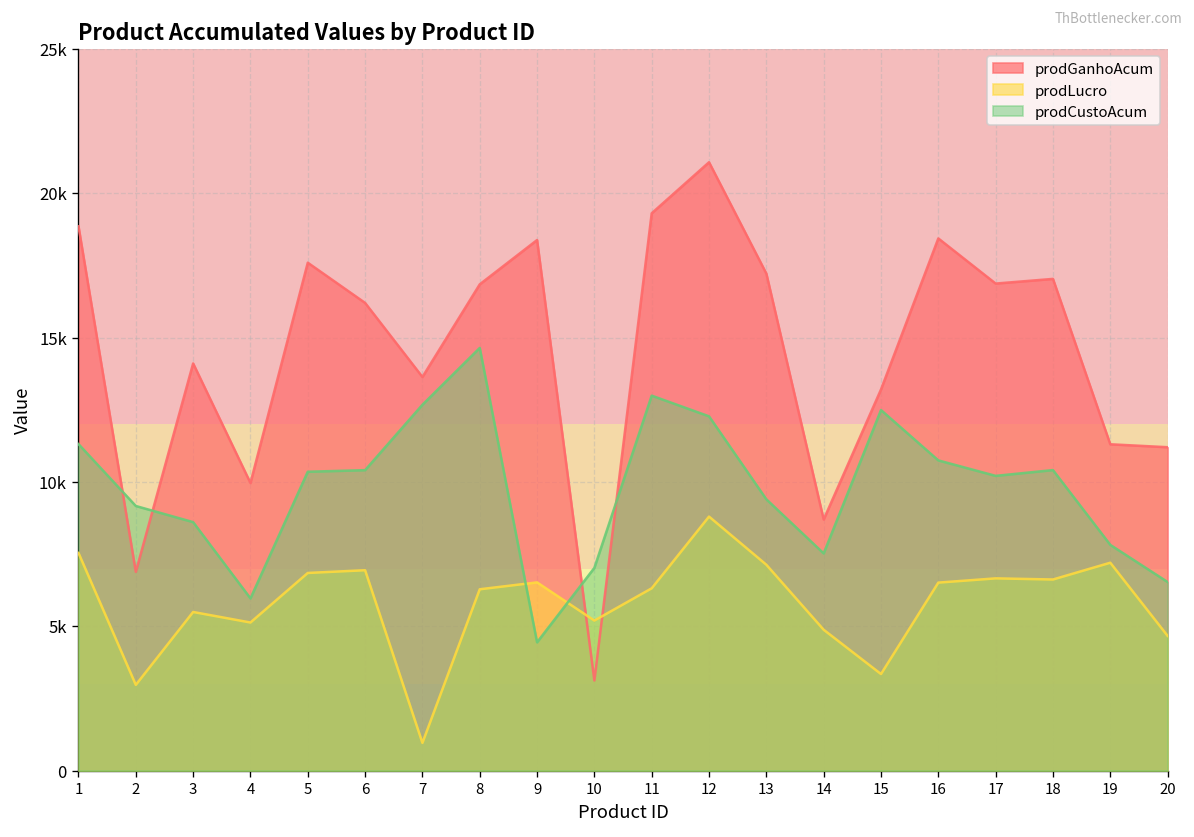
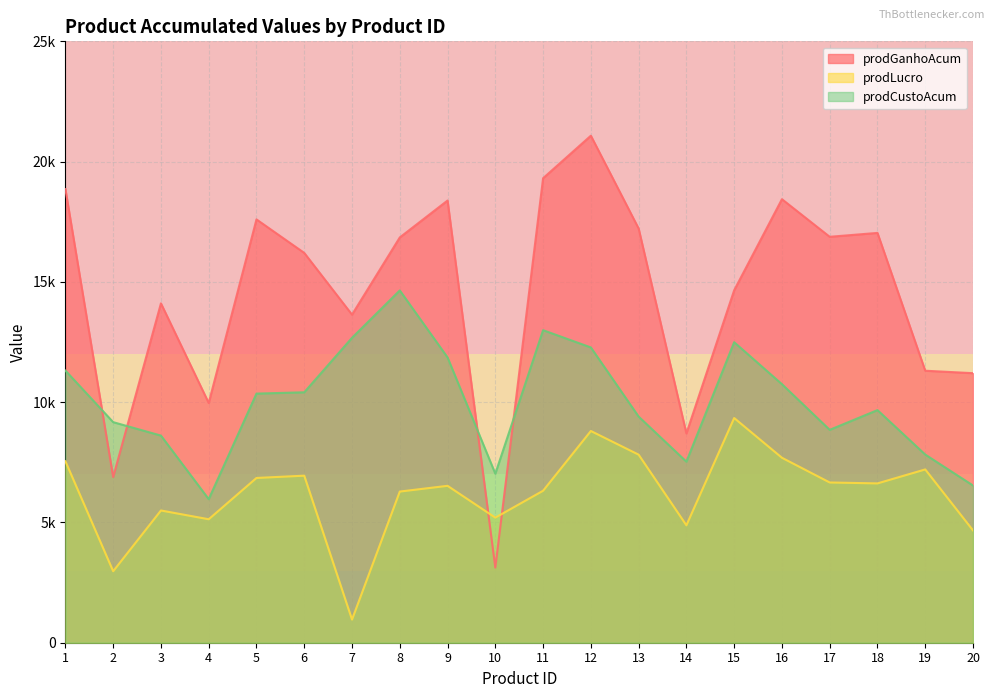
  {
    "prodGanhoAcum": {
      "1": 18900,
      "2": 6900,
      "3": 14100,
      "4": 10000,
      "5": 17600,
      "6": 16200,
      "7": 13600,
      "8": 16800,
      "9": 18400,
      "10": 3100,
      "11": 19300,
      "12": 21100,
      "13": 17200,
      "14": 8700,
-     "15": 13200,
+     "15": 14700,
      "16": 18400,
      "17": 16900,
      "18": 17000,
      "19": 11300,
      "20": 11200
    },
    "prodLucro": {
      "1": 7500,
      "2": 3000,
      "3": 5500,
      "4": 5100,
      "5": 6800,
      "6": 6900,
      "7": 1000,
      "8": 6300,
      "9": 6500,
      "10": 5200,
      "11": 6300,
      "12": 8800,
-     "13": 7100,
+     "13": 7800,
      "14": 4900,
-     "15": 3300,
-     "16": 6500,
+     "15": 9300,
+     "16": 7700,
      "17": 6700,
      "18": 6600,
      "19": 7200,
      "20": 4700
    },
    "prodCustoAcum": {
      "1": 11300,
      "2": 9200,
      "3": 8600,
      "4": 6000,
      "5": 10400,
      "6": 10400,
      "7": 12700,
      "8": 14600,
-     "9": 4400,
+     "9": 11900,
      "10": 7000,
      "11": 13000,
      "12": 12300,
      "13": 9400,
      "14": 7500,
      "15": 12500,
      "16": 10700,
-     "17": 10200,
-     "18": 10400,
+     "17": 8800,
+     "18": 9700,
      "19": 7800,
      "20": 6500
    }
  }
